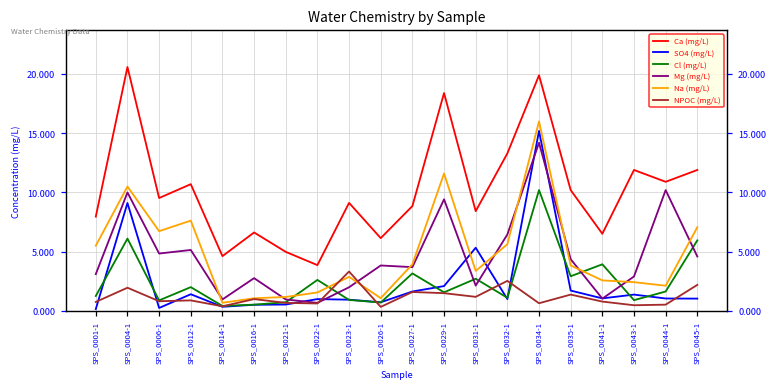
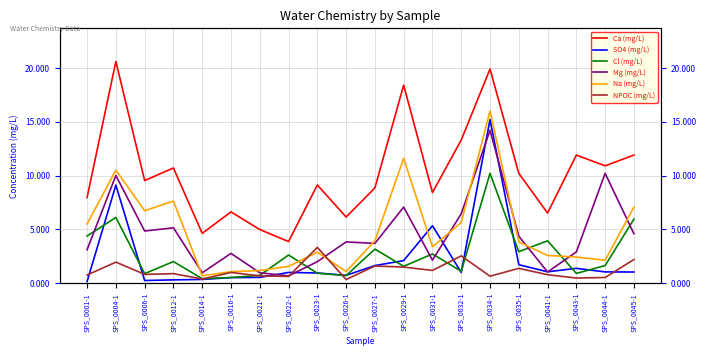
  {
    "Ca (mg/L)": {
      "SPS_0001-1": 8.0,
      "SPS_0004-1": 20.6,
      "SPS_0006-1": 9.5,
      "SPS_0012-1": 10.7,
      "SPS_0014-1": 4.6,
      "SPS_0016-1": 6.6,
      "SPS_0021-1": 5.0,
      "SPS_0022-1": 3.9,
      "SPS_0023-1": 9.1,
      "SPS_0026-1": 6.1,
      "SPS_0027-1": 8.9,
      "SPS_0029-1": 18.4,
      "SPS_0031-1": 8.4,
      "SPS_0032-1": 13.3,
      "SPS_0034-1": 19.9,
      "SPS_0035-1": 10.2,
      "SPS_0041-1": 6.5,
      "SPS_0043-1": 11.9,
      "SPS_0044-1": 10.9,
      "SPS_0045-1": 11.9
    },
    "SO4 (mg/L)": {
      "SPS_0001-1": 0.2,
      "SPS_0004-1": 9.1,
      "SPS_0006-1": 0.2,
-     "SPS_0012-1": 1.4,
+     "SPS_0012-1": 0.3,
      "SPS_0022-1": 1.0,
      "SPS_0029-1": 2.1,
      "SPS_0031-1": 5.3,
      "SPS_0034-1": 15.2,
      "SPS_0035-1": 1.7,
      "SPS_0043-1": 1.4,
      "SPS_0044-1": 1.0,
      "SPS_0045-1": 1.0
    },
    "Cl (mg/L)": {
-     "SPS_0001-1": 1.3,
+     "SPS_0001-1": 4.4,
      "SPS_0004-1": 6.1,
      "SPS_0012-1": 2.0,
      "SPS_0022-1": 2.6,
      "SPS_0027-1": 3.2,
      "SPS_0031-1": 2.7,
      "SPS_0034-1": 10.2,
      "SPS_0035-1": 2.9,
      "SPS_0041-1": 3.9,
      "SPS_0043-1": 0.9,
      "SPS_0044-1": 1.6,
      "SPS_0045-1": 6.0
    },
    "Mg (mg/L)": {
      "SPS_0001-1": 3.1,
      "SPS_0004-1": 10.0,
      "SPS_0006-1": 4.8,
      "SPS_0012-1": 5.1,
      "SPS_0014-1": 1.0,
      "SPS_0016-1": 2.8,
      "SPS_0023-1": 2.0,
      "SPS_0026-1": 3.8,
      "SPS_0027-1": 3.7,
-     "SPS_0029-1": 9.4,
+     "SPS_0029-1": 7.1,
      "SPS_0031-1": 2.1,
      "SPS_0032-1": 6.5,
      "SPS_0034-1": 14.2,
      "SPS_0035-1": 4.4,
      "SPS_0043-1": 2.9,
      "SPS_0044-1": 10.2,
      "SPS_0045-1": 4.6
    },
    "Na (mg/L)": {
      "SPS_0001-1": 5.5,
      "SPS_0004-1": 10.5,
      "SPS_0006-1": 6.7,
      "SPS_0012-1": 7.6,
      "SPS_0014-1": 0.7,
      "SPS_0022-1": 1.6,
      "SPS_0023-1": 2.9,
      "SPS_0026-1": 1.1,
      "SPS_0027-1": 3.9,
      "SPS_0029-1": 11.6,
      "SPS_0031-1": 3.4,
      "SPS_0032-1": 5.6,
      "SPS_0034-1": 16.0,
      "SPS_0035-1": 3.8,
      "SPS_0041-1": 2.6,
      "SPS_0043-1": 2.4,
      "SPS_0044-1": 2.1,
      "SPS_0045-1": 7.1
    },
    "NPOC (mg/L)": {
      "SPS_0001-1": 0.8,
      "SPS_0004-1": 2.0,
      "SPS_0012-1": 0.9,
      "SPS_0023-1": 3.3,
      "SPS_0026-1": 0.3,
      "SPS_0031-1": 1.2,
      "SPS_0032-1": 2.5,
      "SPS_0034-1": 0.6,
      "SPS_0035-1": 1.4,
      "SPS_0041-1": 0.8,
      "SPS_0043-1": 0.5,
      "SPS_0044-1": 0.5,
      "SPS_0045-1": 2.2
    }
  }
